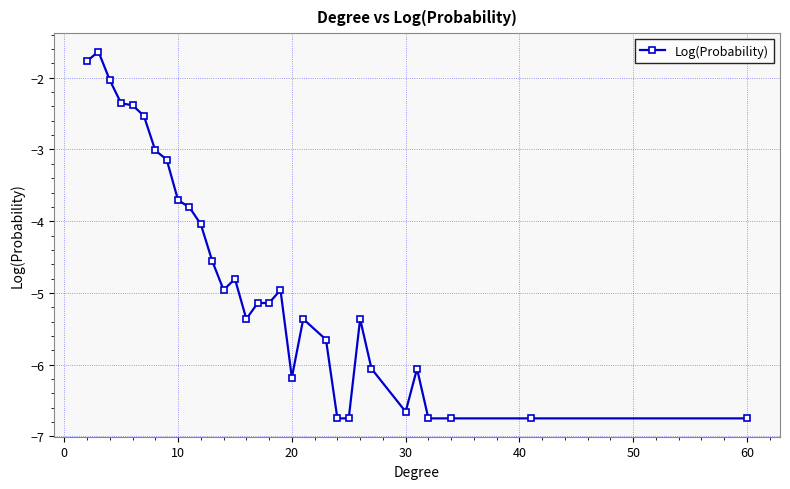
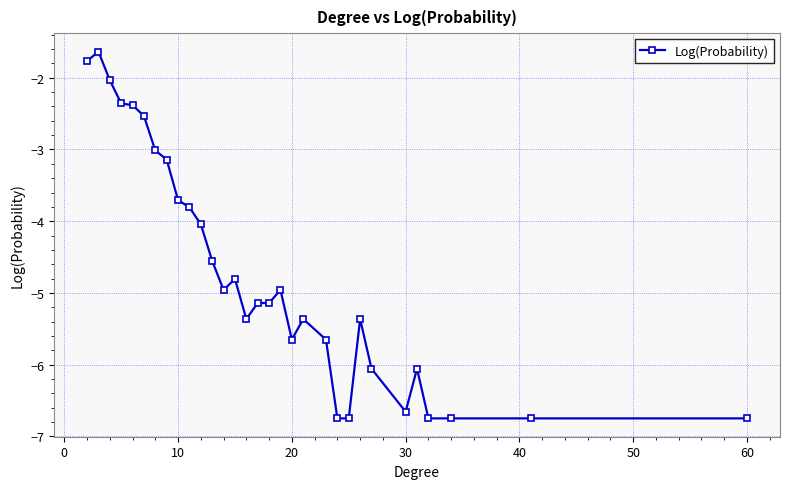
  {
    "10": -3.7,
-   "20": -6.2,
+   "20": -5.7,
    "30": -6.7,
    "60": -6.8
  }
